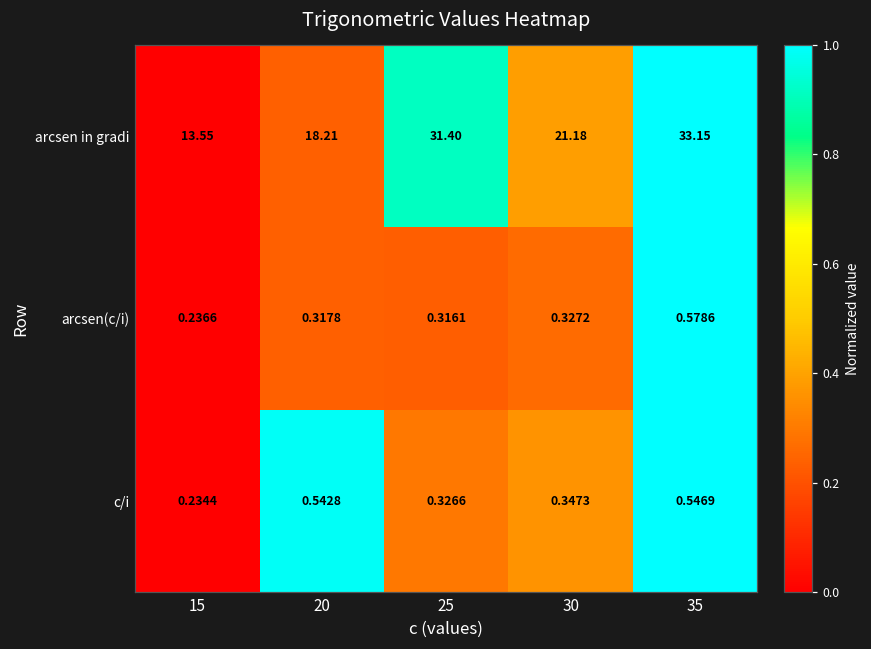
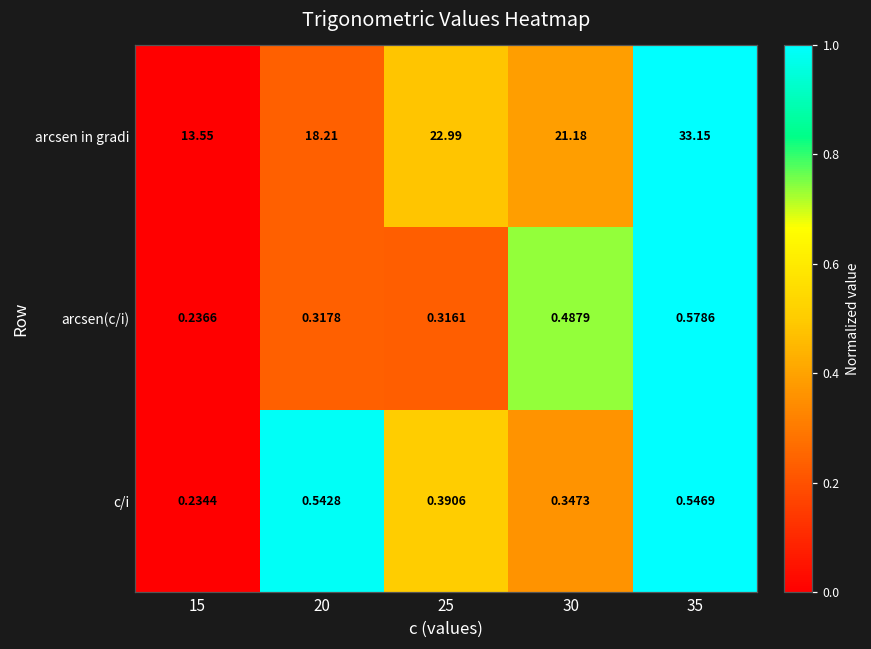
  {
    "arcsen in gradi": {
      "15": 13.55,
      "20": 18.21,
-     "25": 31.40,
+     "25": 22.99,
      "30": 21.18,
      "35": 33.15
    },
    "arcsen(c/i)": {
      "15": 0.2366,
      "20": 0.3178,
      "25": 0.3161,
-     "30": 0.3272,
+     "30": 0.4879,
      "35": 0.5786
    },
    "c/i": {
      "15": 0.2344,
      "20": 0.5428,
-     "25": 0.3266,
+     "25": 0.3906,
      "30": 0.3473,
      "35": 0.5469
    }
  }
